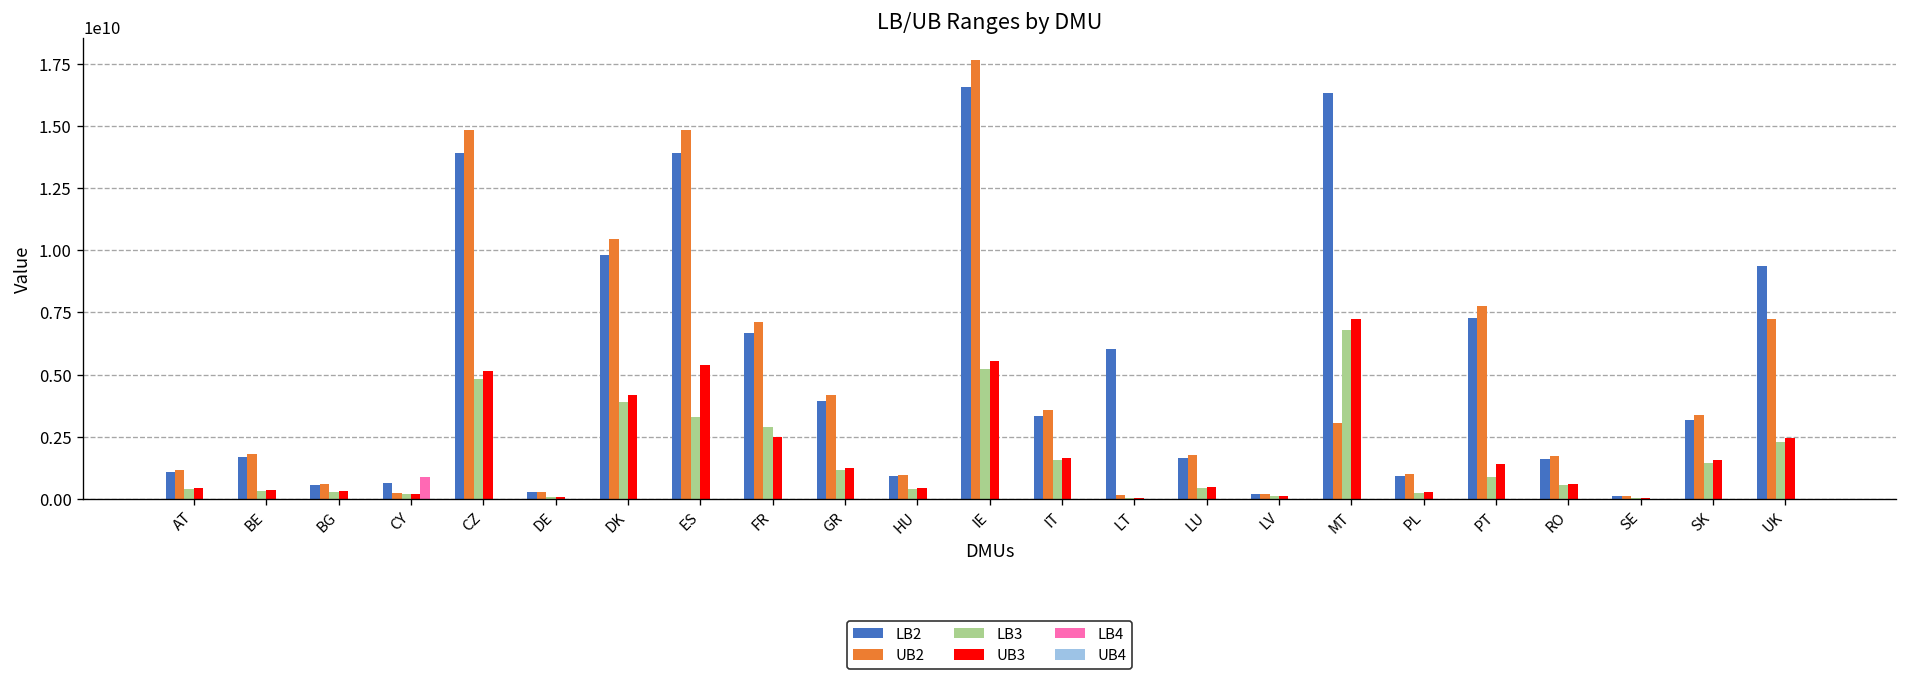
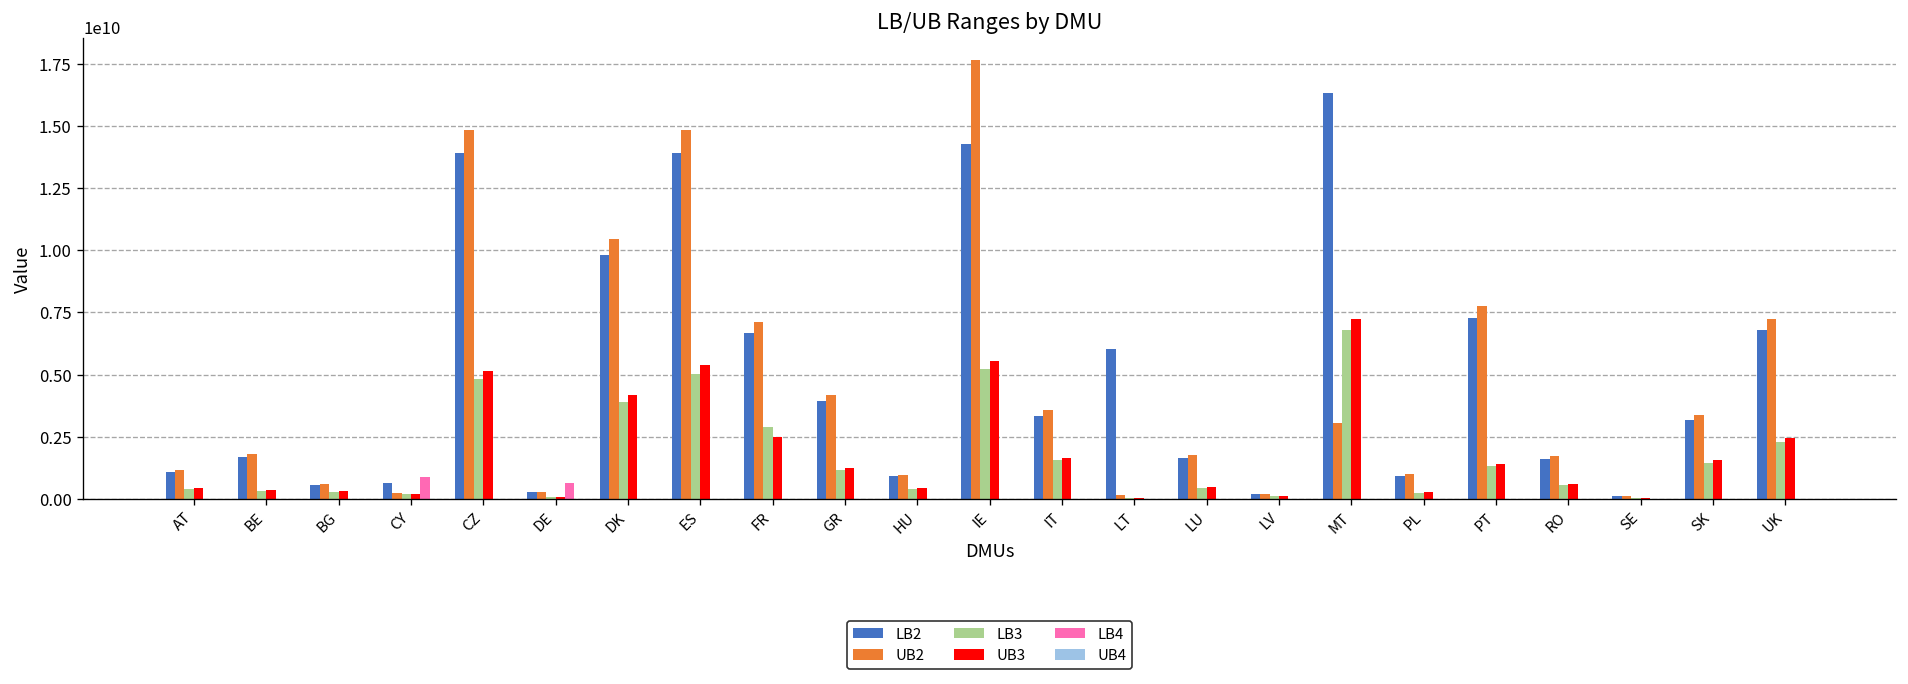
  {
    "LB2": {
      "AT": 1100000000,
      "BE": 1700000000,
      "BG": 600000000,
      "CY": 600000000,
      "CZ": 13900000000,
      "DE": 300000000,
      "DK": 9800000000,
      "ES": 13900000000,
      "FR": 6700000000,
      "GR": 3900000000,
      "HU": 900000000,
-     "IE": 16600000000,
+     "IE": 14300000000,
      "IT": 3300000000,
      "LT": 6000000000,
      "LU": 1600000000,
      "LV": 200000000,
      "MT": 16300000000,
      "PL": 900000000,
      "PT": 7300000000,
      "RO": 1600000000,
      "SK": 3200000000,
-     "UK": 9400000000
+     "UK": 6800000000
    },
    "UB2": {
      "AT": 1200000000,
      "BE": 1800000000,
      "BG": 600000000,
      "CY": 200000000,
      "CZ": 14800000000,
      "DE": 300000000,
      "DK": 10500000000,
      "ES": 14900000000,
      "FR": 7100000000,
      "GR": 4200000000,
      "HU": 1000000000,
      "IE": 17700000000,
      "IT": 3600000000,
      "LT": 100000000,
      "LU": 1700000000,
      "LV": 200000000,
      "MT": 3100000000,
      "PL": 1000000000,
      "PT": 7700000000,
      "RO": 1700000000,
      "SK": 3400000000,
      "UK": 7200000000
    },
    "LB3": {
      "AT": 400000000,
      "BE": 300000000,
      "BG": 300000000,
      "CY": 200000000,
      "CZ": 4800000000,
      "DK": 3900000000,
-     "ES": 3300000000,
+     "ES": 5000000000,
      "FR": 2900000000,
      "GR": 1100000000,
      "HU": 400000000,
      "IE": 5200000000,
      "IT": 1500000000,
      "LU": 400000000,
      "MT": 6800000000,
      "PL": 200000000,
-     "PT": 900000000,
+     "PT": 1300000000,
      "RO": 600000000,
      "SK": 1500000000,
      "UK": 2300000000
    },
    "UB3": {
      "AT": 400000000,
      "BE": 300000000,
      "BG": 300000000,
      "CY": 200000000,
      "CZ": 5100000000,
      "DK": 4200000000,
      "ES": 5400000000,
      "FR": 2500000000,
      "GR": 1200000000,
      "HU": 400000000,
      "IE": 5600000000,
      "IT": 1700000000,
      "LU": 500000000,
      "MT": 7200000000,
      "PL": 300000000,
      "PT": 1400000000,
      "RO": 600000000,
      "SK": 1500000000,
      "UK": 2400000000
    },
    "LB4": {
      "CY": 900000000,
-     "DE": 0
+     "DE": 600000000
    }
  }
